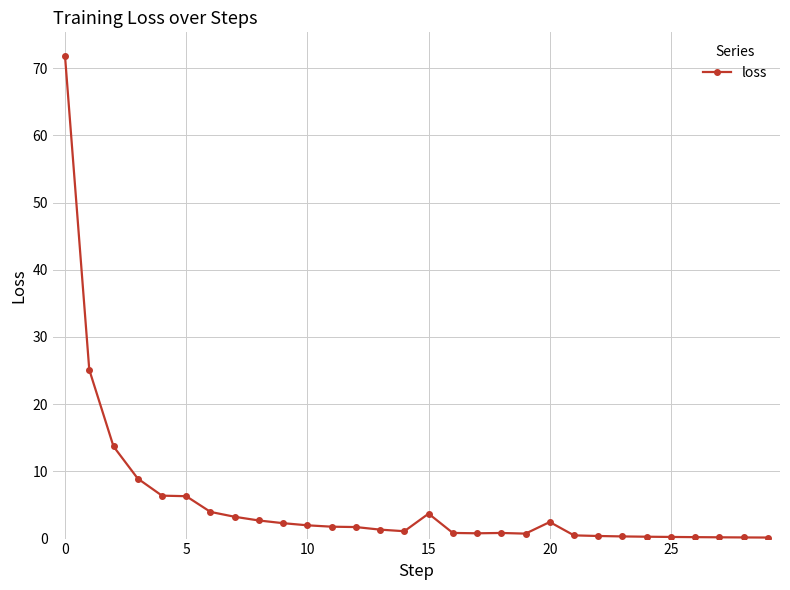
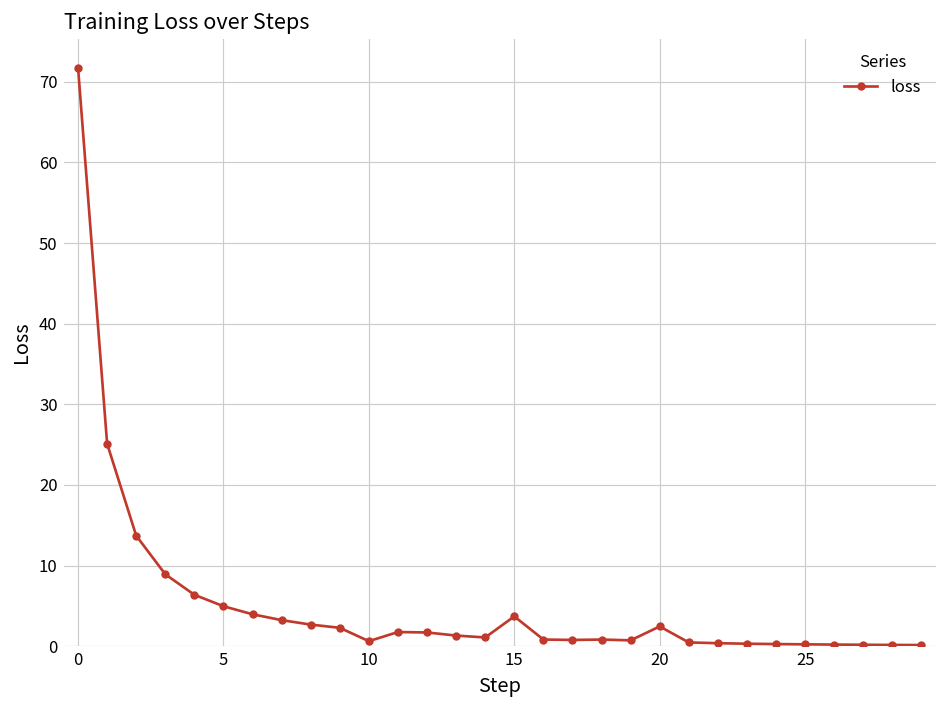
  {
    "0": 72,
-   "5": 6,
-   "10": 2,
+   "5": 5,
+   "10": 1,
    "15": 4,
    "20": 2,
    "25": 0
  }
